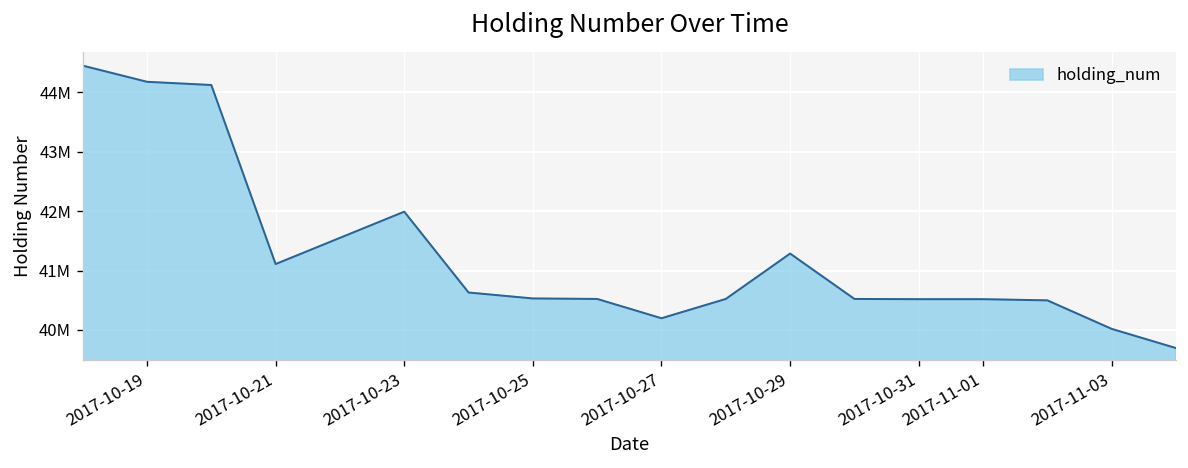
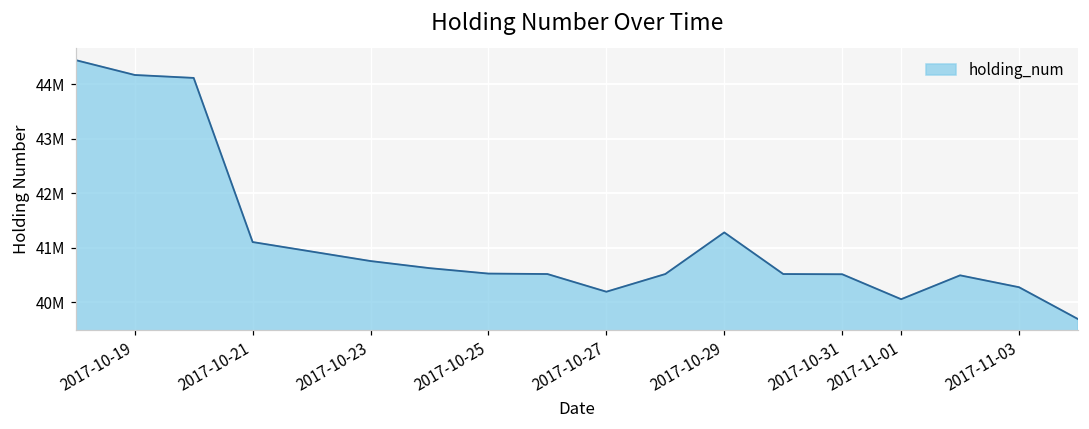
  {
    "2017-10-19": 44200000,
    "2017-10-21": 41100000,
-   "2017-10-23": 42000000,
+   "2017-10-23": 40800000,
    "2017-10-25": 40500000,
    "2017-10-27": 40200000,
    "2017-10-29": 41300000,
    "2017-10-31": 40500000,
-   "2017-11-01": 40500000,
-   "2017-11-03": 40000000
+   "2017-11-01": 40100000,
+   "2017-11-03": 40300000
  }
